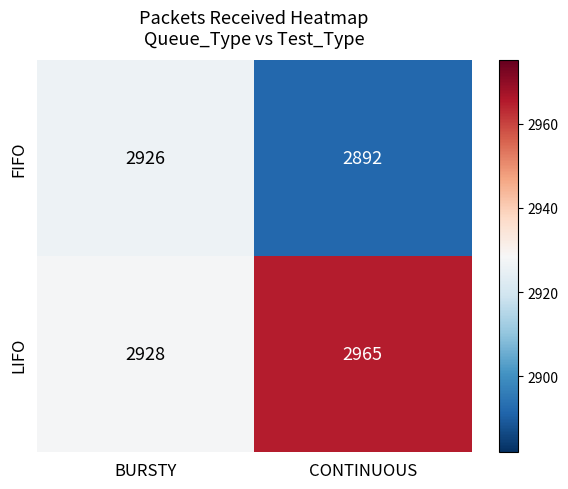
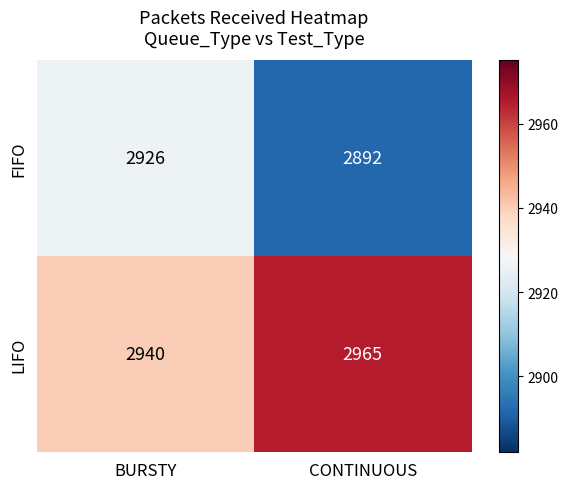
  {
    "FIFO": {
      "BURSTY": 2926,
      "CONTINUOUS": 2892
    },
    "LIFO": {
-     "BURSTY": 2928,
+     "BURSTY": 2940,
      "CONTINUOUS": 2965
    }
  }
